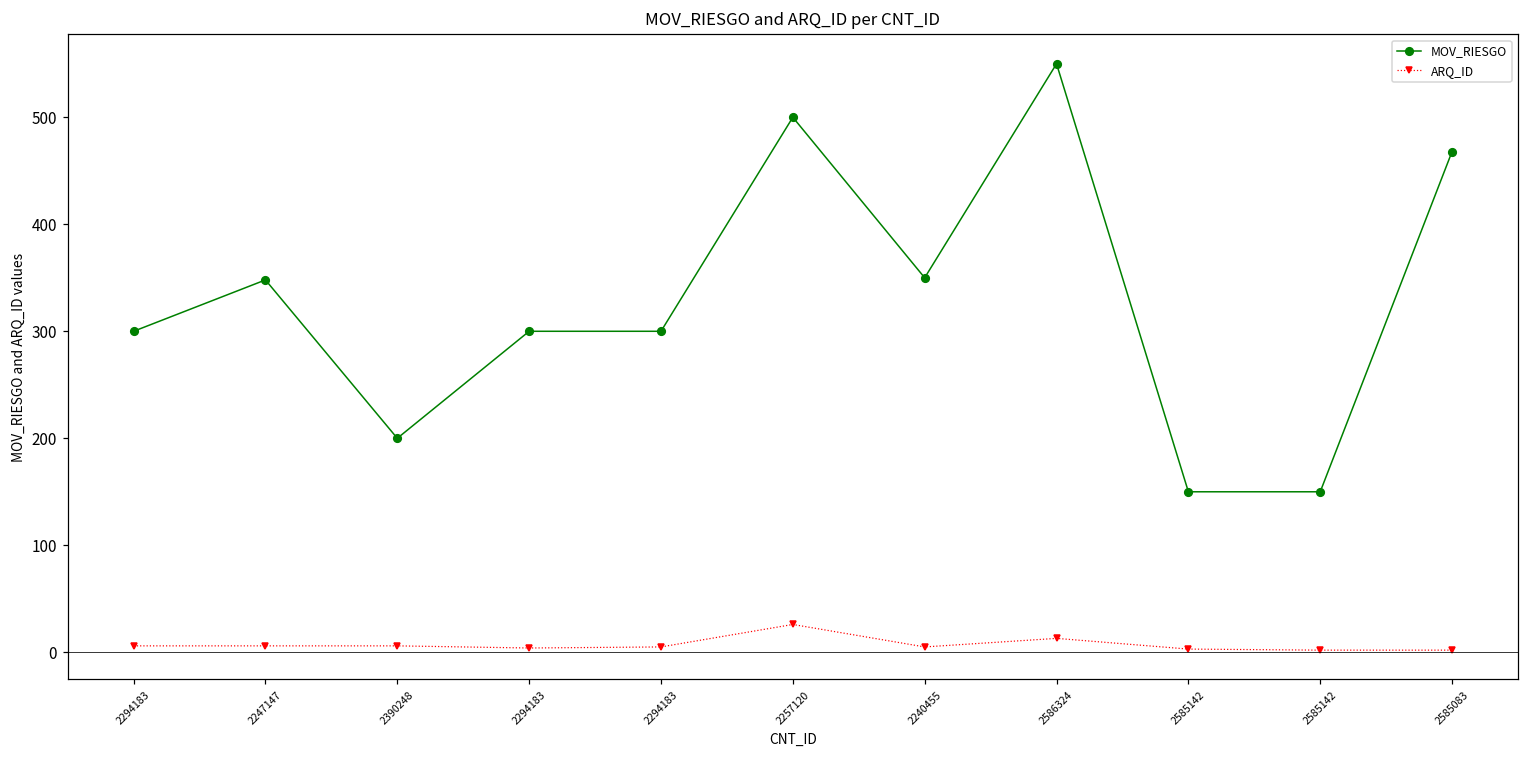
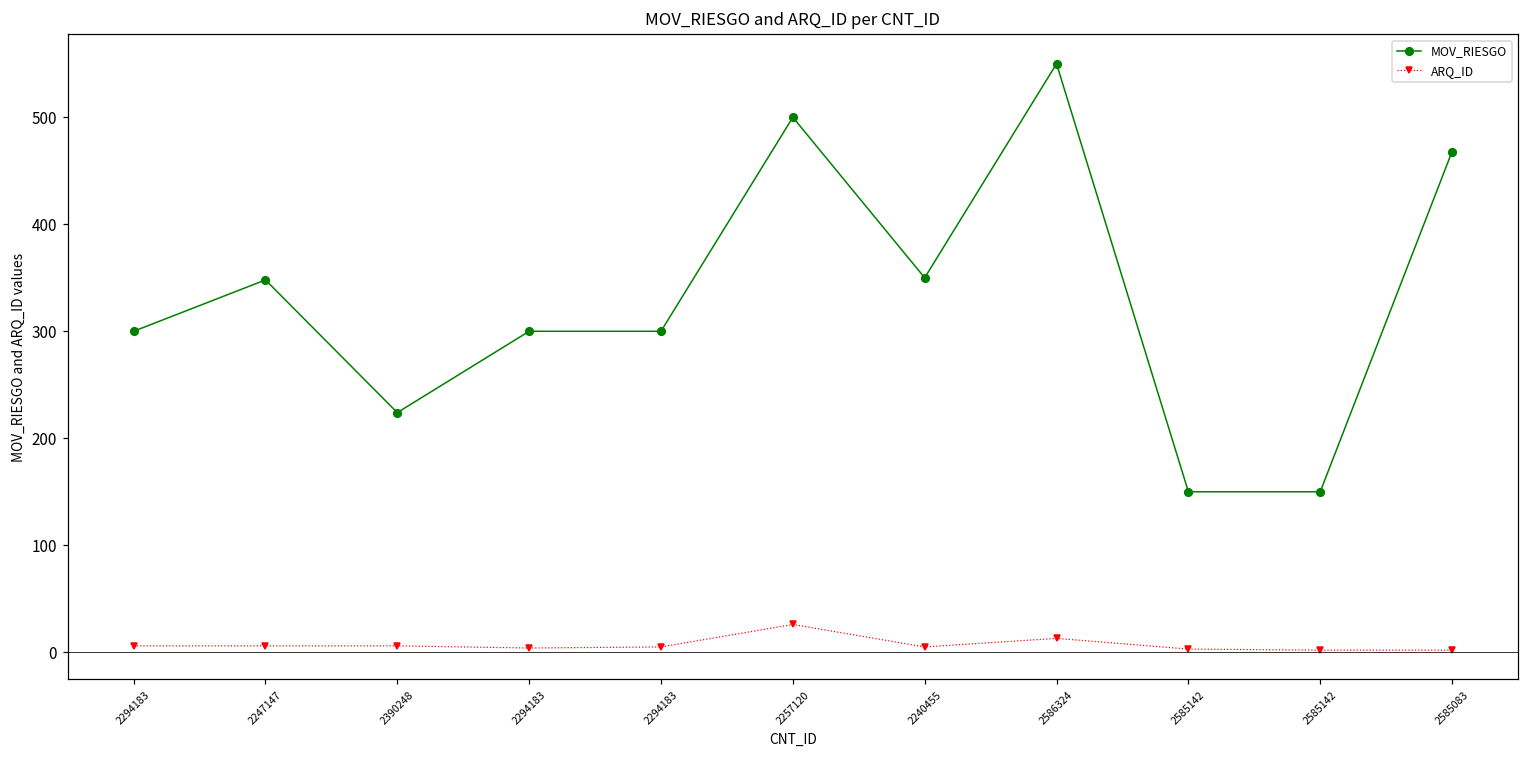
  {
    "MOV_RIESGO": {
      "2247147": 350,
-     "2390248": 200,
+     "2390248": 220,
      "2257120": 500,
      "2240455": 350,
      "2586324": 550,
      "2585083": 470
    },
    "ARQ_ID": {
      "2247147": 10,
      "2390248": 10,
      "2257120": 30,
      "2240455": 10,
      "2586324": 10,
      "2585083": 0
    }
  }
